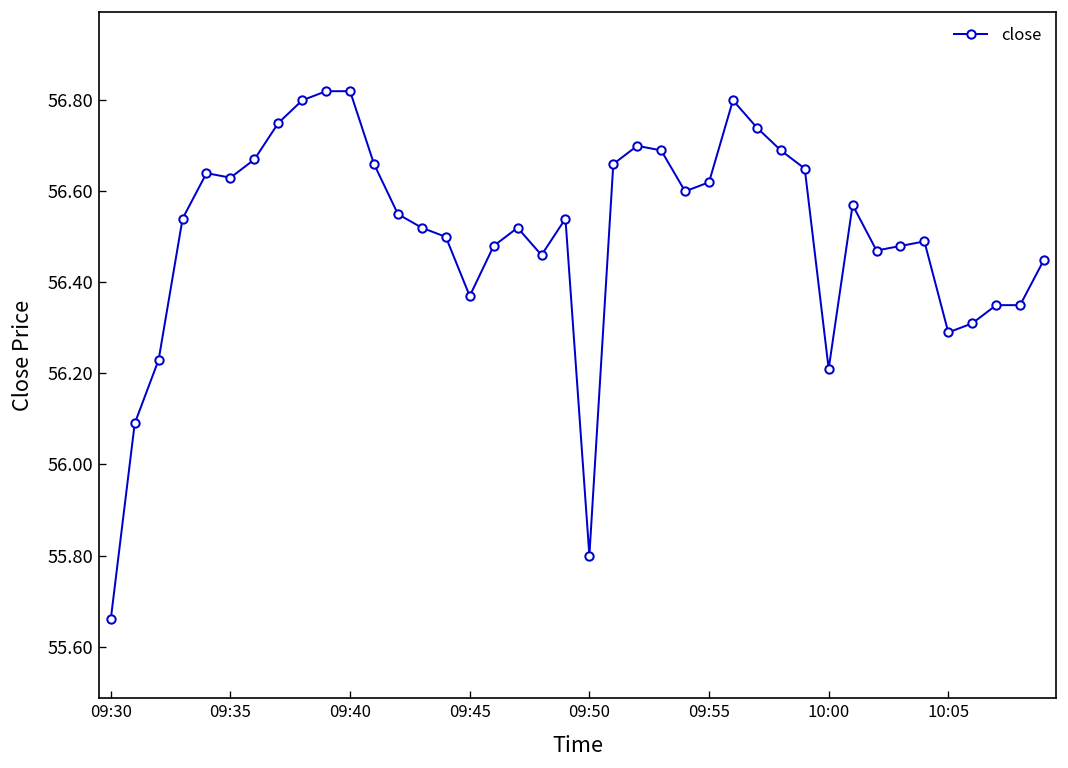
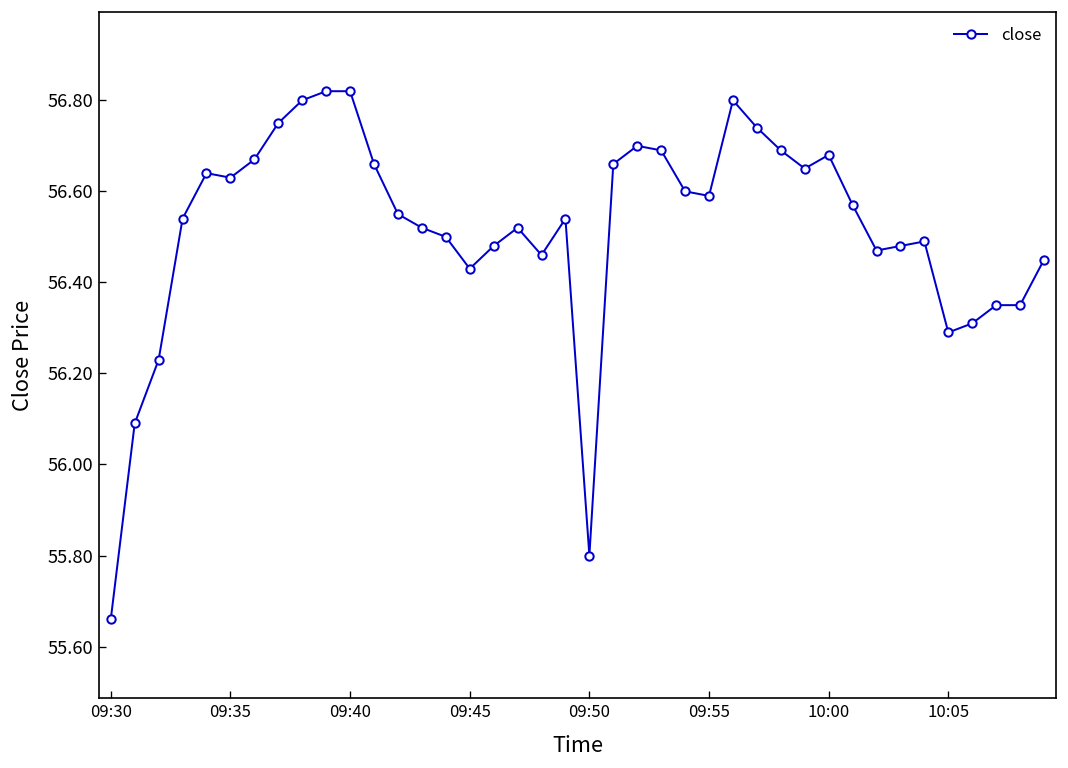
  {
    "09:30": 55.66,
    "09:35": 56.63,
    "09:40": 56.82,
-   "09:45": 56.37,
+   "09:45": 56.43,
    "09:50": 55.80,
-   "09:55": 56.62,
-   "10:00": 56.21,
+   "09:55": 56.59,
+   "10:00": 56.68,
    "10:05": 56.29
  }
